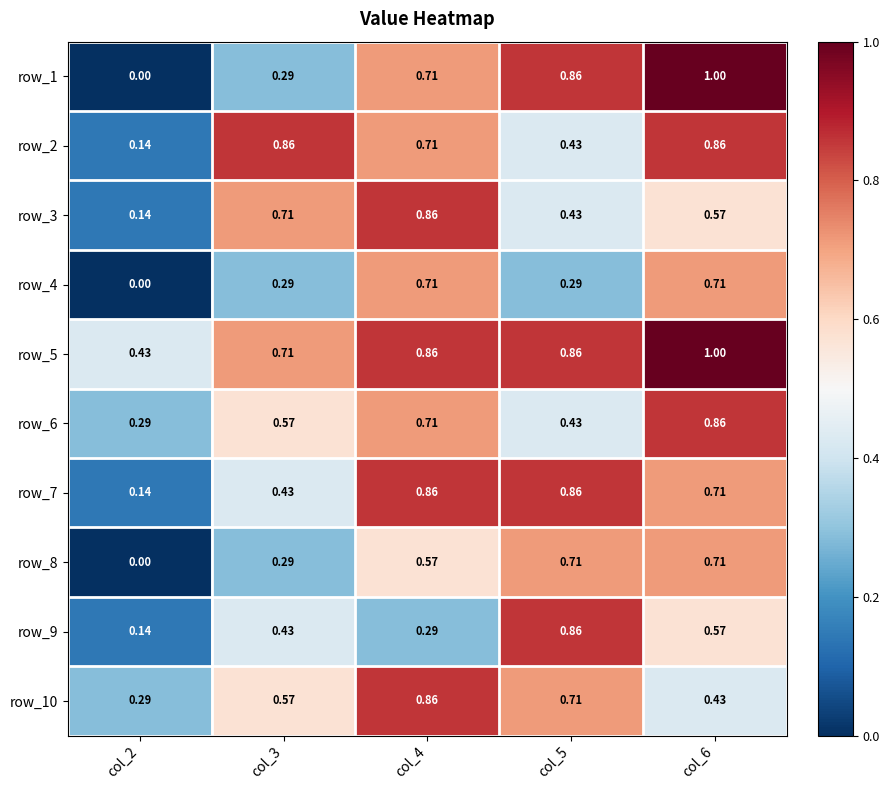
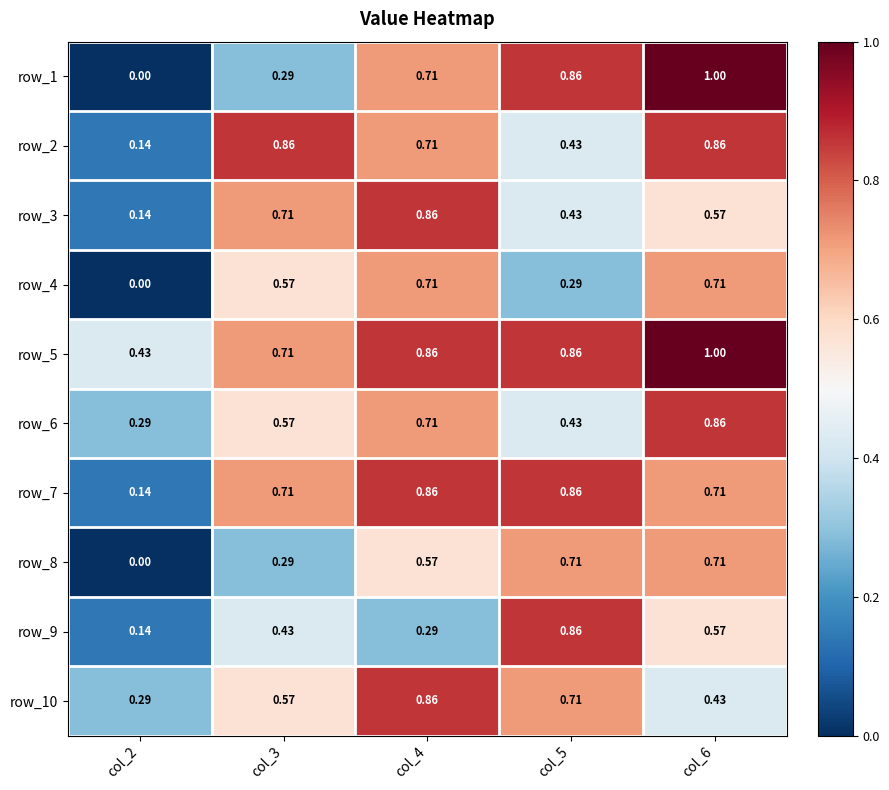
  {
    "row_1": {
      "col_2": 0.00,
      "col_3": 0.29,
      "col_4": 0.71,
      "col_5": 0.86,
      "col_6": 1.00
    },
    "row_2": {
      "col_2": 0.14,
      "col_3": 0.86,
      "col_4": 0.71,
      "col_5": 0.43,
      "col_6": 0.86
    },
    "row_3": {
      "col_2": 0.14,
      "col_3": 0.71,
      "col_4": 0.86,
      "col_5": 0.43,
      "col_6": 0.57
    },
    "row_4": {
      "col_2": 0.00,
-     "col_3": 0.29,
+     "col_3": 0.57,
      "col_4": 0.71,
      "col_5": 0.29,
      "col_6": 0.71
    },
    "row_5": {
      "col_2": 0.43,
      "col_3": 0.71,
      "col_4": 0.86,
      "col_5": 0.86,
      "col_6": 1.00
    },
    "row_6": {
      "col_2": 0.29,
      "col_3": 0.57,
      "col_4": 0.71,
      "col_5": 0.43,
      "col_6": 0.86
    },
    "row_7": {
      "col_2": 0.14,
-     "col_3": 0.43,
+     "col_3": 0.71,
      "col_4": 0.86,
      "col_5": 0.86,
      "col_6": 0.71
    },
    "row_8": {
      "col_2": 0.00,
      "col_3": 0.29,
      "col_4": 0.57,
      "col_5": 0.71,
      "col_6": 0.71
    },
    "row_9": {
      "col_2": 0.14,
      "col_3": 0.43,
      "col_4": 0.29,
      "col_5": 0.86,
      "col_6": 0.57
    },
    "row_10": {
      "col_2": 0.29,
      "col_3": 0.57,
      "col_4": 0.86,
      "col_5": 0.71,
      "col_6": 0.43
    }
  }
